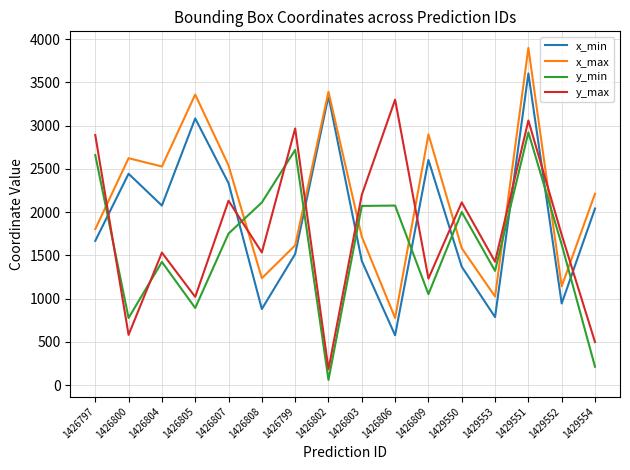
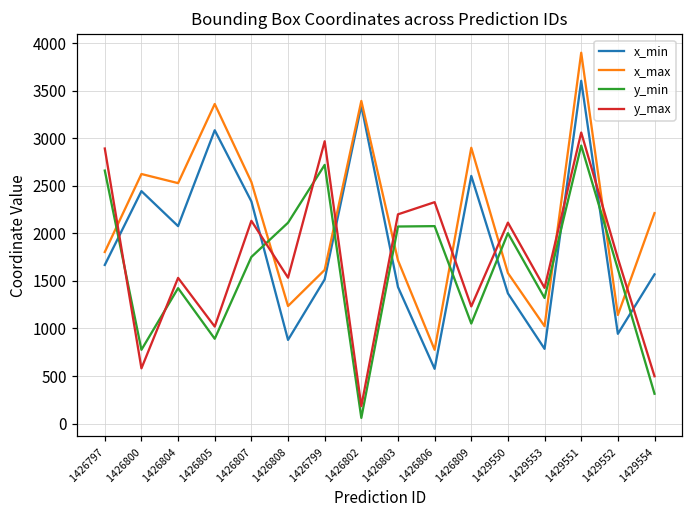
  {
    "x_min": {
      "1426797": 1700,
      "1426800": 2400,
      "1426804": 2100,
      "1426805": 3100,
      "1426807": 2300,
      "1426808": 900,
      "1426799": 1500,
      "1426802": 3300,
      "1426803": 1400,
      "1426806": 600,
      "1426809": 2600,
      "1429550": 1400,
      "1429553": 800,
      "1429551": 3600,
      "1429552": 900,
-     "1429554": 2000
+     "1429554": 1600
    },
    "x_max": {
      "1426797": 1800,
      "1426800": 2600,
      "1426804": 2500,
      "1426805": 3400,
      "1426807": 2500,
      "1426808": 1200,
      "1426799": 1600,
      "1426802": 3400,
      "1426803": 1700,
      "1426806": 800,
      "1426809": 2900,
      "1429550": 1600,
      "1429553": 1000,
      "1429551": 3900,
      "1429552": 1100,
      "1429554": 2200
    },
    "y_min": {
      "1426797": 2700,
      "1426800": 800,
      "1426804": 1400,
      "1426805": 900,
      "1426807": 1800,
      "1426808": 2100,
      "1426799": 2700,
      "1426802": 100,
      "1426803": 2100,
      "1426806": 2100,
      "1426809": 1100,
      "1429550": 2000,
      "1429553": 1300,
      "1429551": 2900,
      "1429552": 1600,
-     "1429554": 200
+     "1429554": 300
    },
    "y_max": {
      "1426797": 2900,
      "1426800": 600,
      "1426804": 1500,
      "1426805": 1000,
      "1426807": 2100,
      "1426808": 1500,
      "1426799": 3000,
      "1426802": 200,
      "1426803": 2200,
-     "1426806": 3300,
+     "1426806": 2300,
      "1426809": 1200,
      "1429550": 2100,
      "1429553": 1400,
      "1429551": 3100,
      "1429552": 1700,
      "1429554": 500
    }
  }
